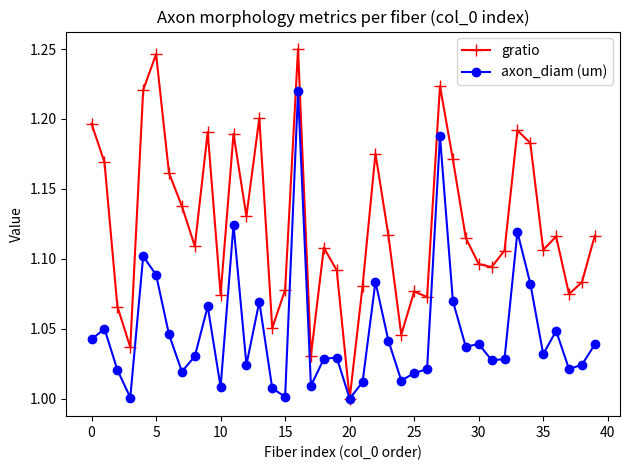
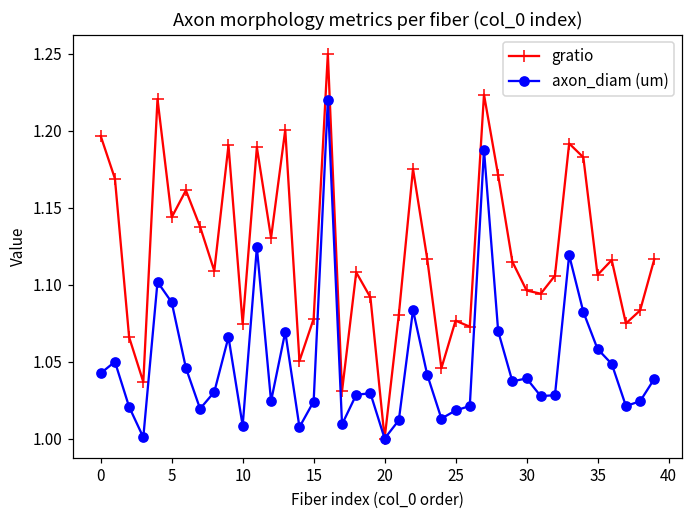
  {
    "gratio": {
      "0": 1.197,
-     "5": 1.246,
+     "5": 1.144,
      "10": 1.074,
      "15": 1.078,
      "25": 1.077,
      "30": 1.096,
      "35": 1.106
    },
    "axon_diam (um)": {
      "0": 1.042,
      "5": 1.089,
      "10": 1.008,
-     "15": 1.001,
+     "15": 1.024,
      "25": 1.018,
      "30": 1.039,
-     "35": 1.032
+     "35": 1.058
    }
  }
